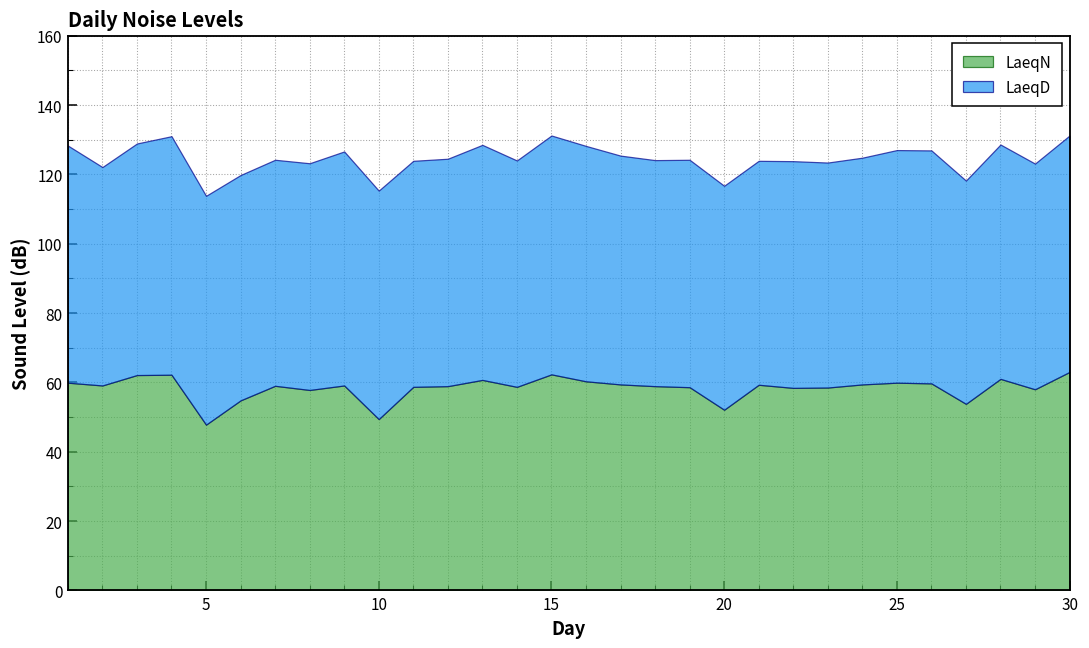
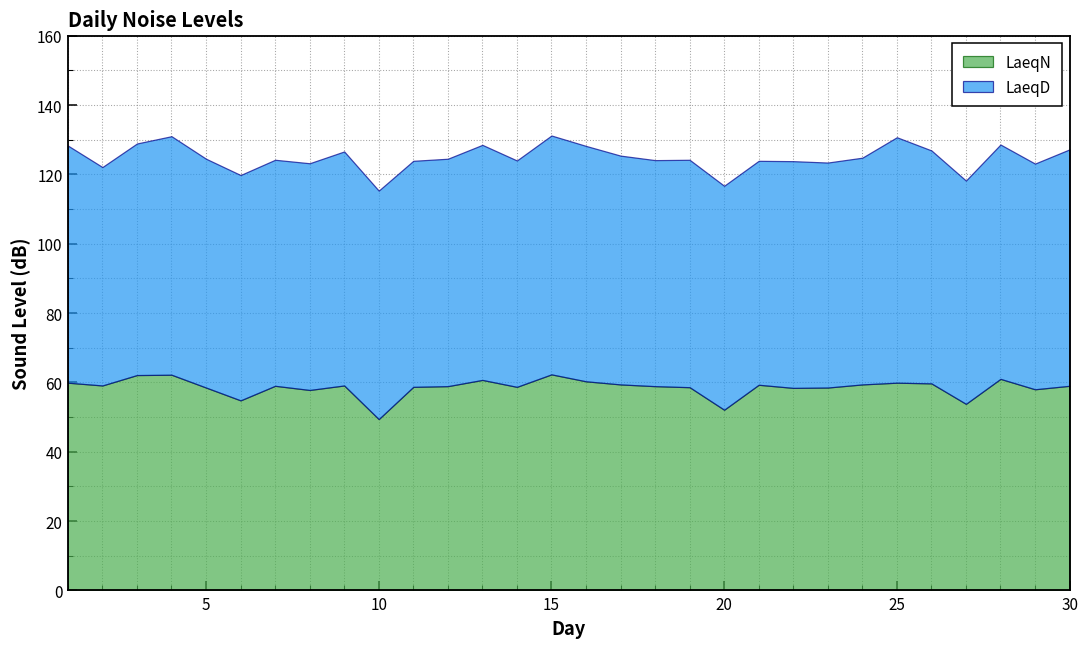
  {
    "LaeqN": {
-     "5": 48,
+     "5": 59,
      "10": 49,
      "15": 62,
      "20": 52,
      "25": 60,
-     "30": 63
+     "30": 59
    },
    "LaeqD": {
      "5": 66,
      "10": 66,
      "15": 69,
      "20": 65,
-     "25": 67,
+     "25": 71,
      "30": 68
    }
  }
